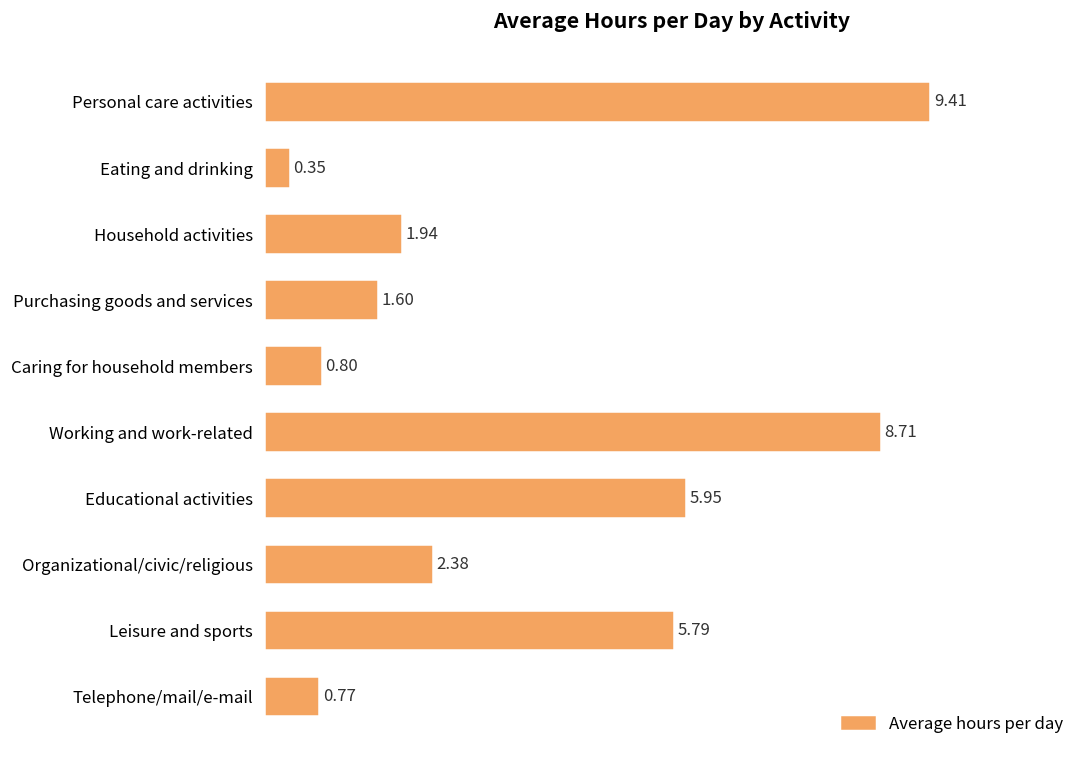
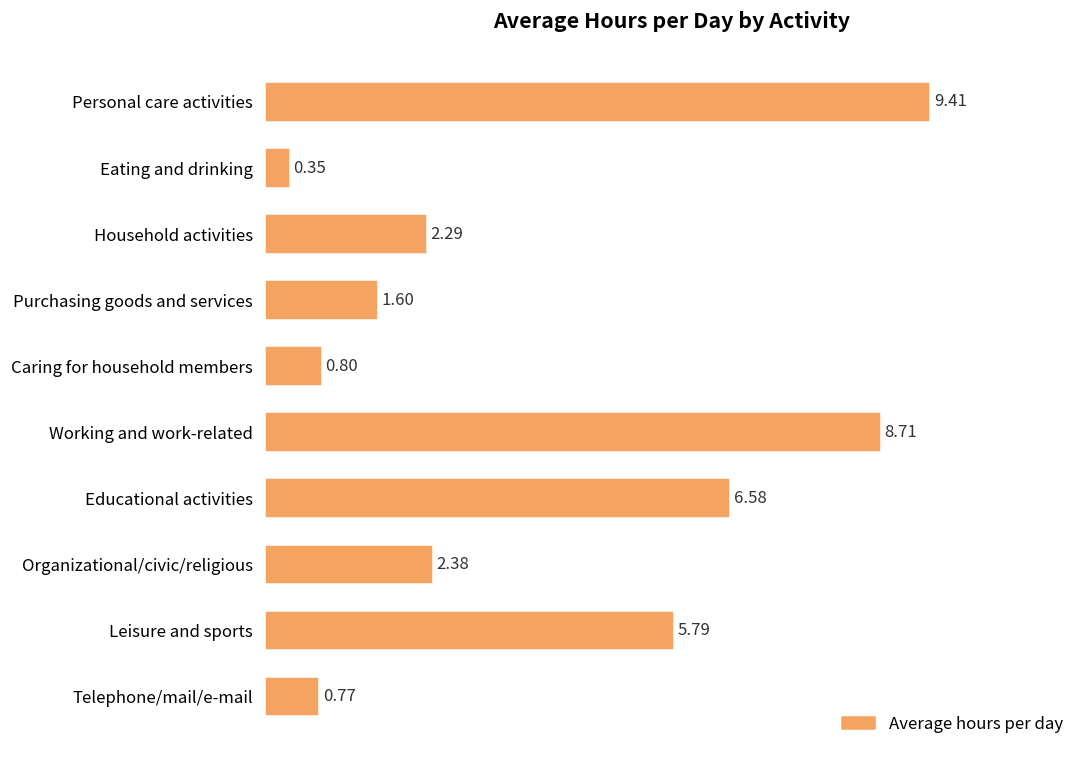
  {
    "Personal care activities": 9.41,
    "Eating and drinking": 0.35,
-   "Household activities": 1.94,
+   "Household activities": 2.29,
    "Purchasing goods and services": 1.60,
    "Caring for household members": 0.80,
    "Working and work-related": 8.71,
-   "Educational activities": 5.95,
+   "Educational activities": 6.58,
    "Organizational/civic/religious": 2.38,
    "Leisure and sports": 5.79,
    "Telephone/mail/e-mail": 0.77
  }
